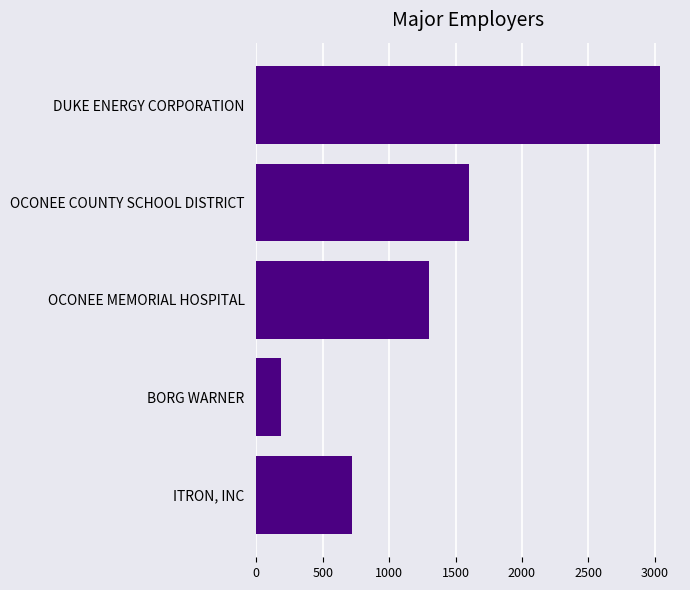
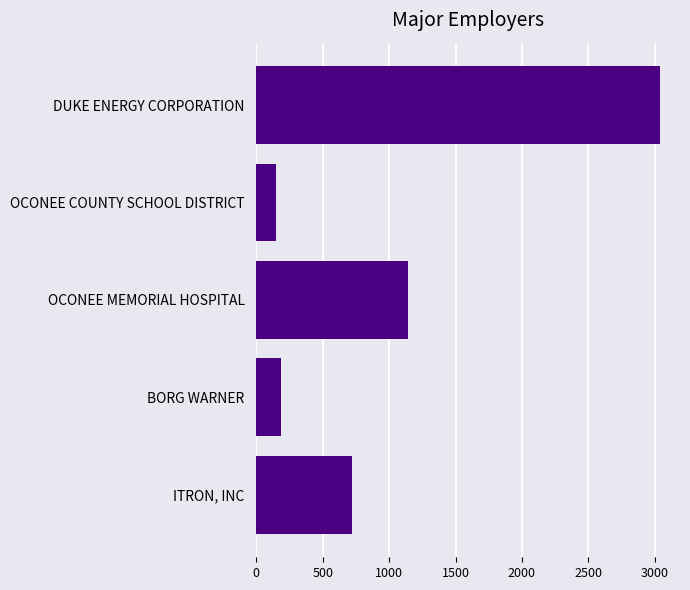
  {
    "DUKE ENERGY CORPORATION": 3040,
-   "OCONEE COUNTY SCHOOL DISTRICT": 1610,
-   "OCONEE MEMORIAL HOSPITAL": 1300,
+   "OCONEE COUNTY SCHOOL DISTRICT": 150,
+   "OCONEE MEMORIAL HOSPITAL": 1140,
    "BORG WARNER": 180,
    "ITRON, INC": 720
  }
